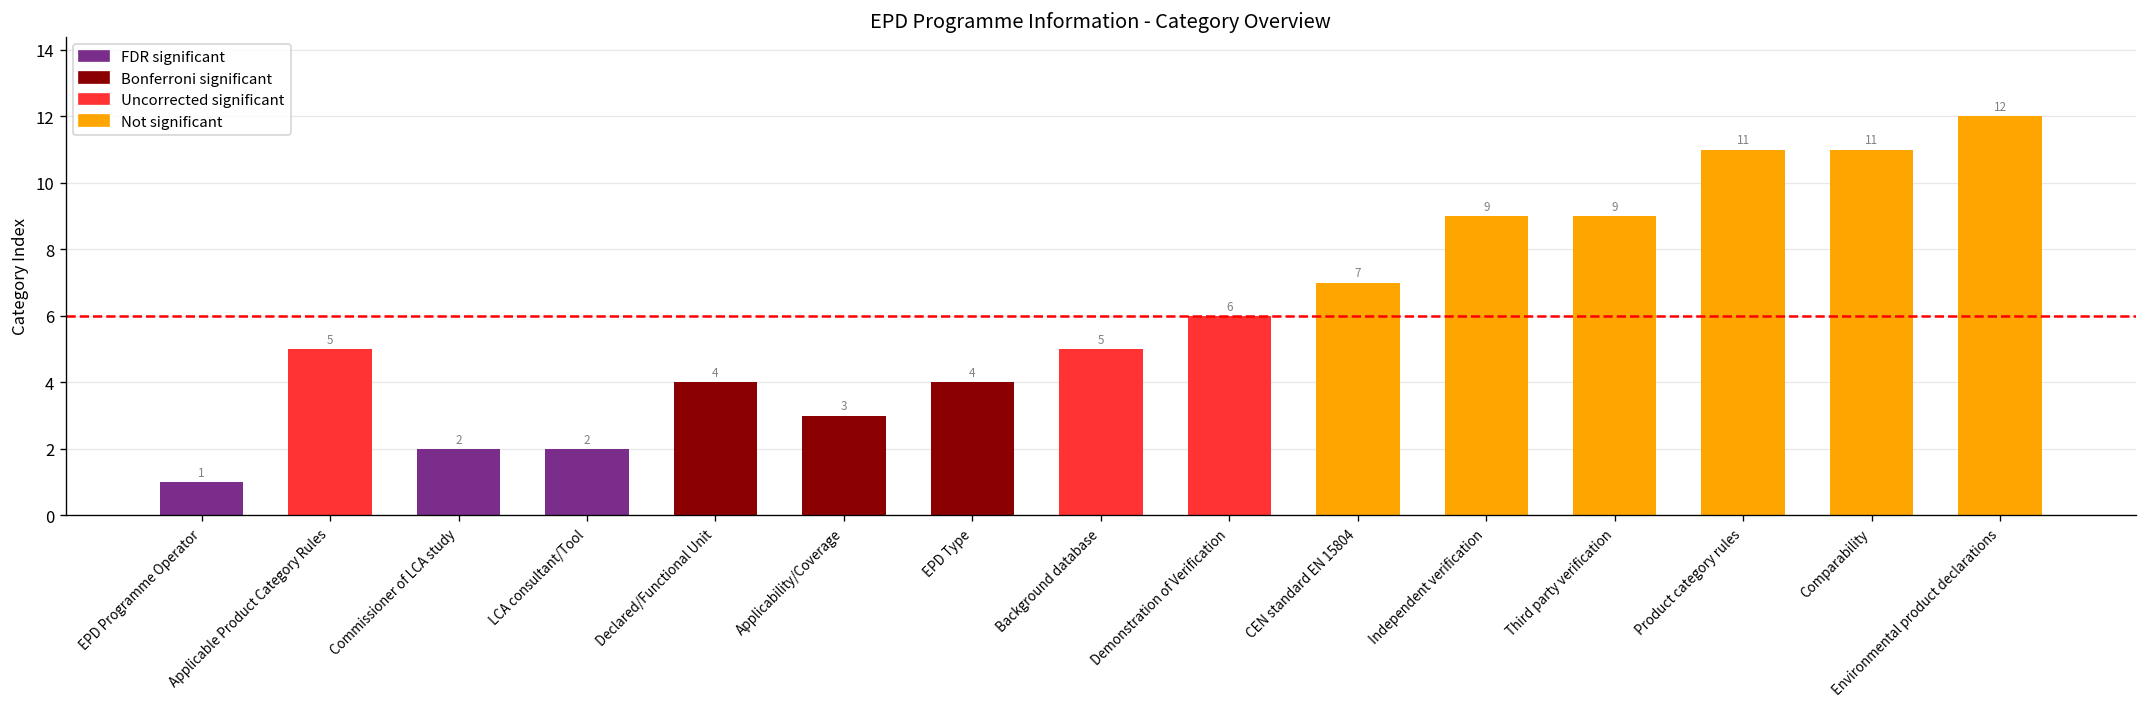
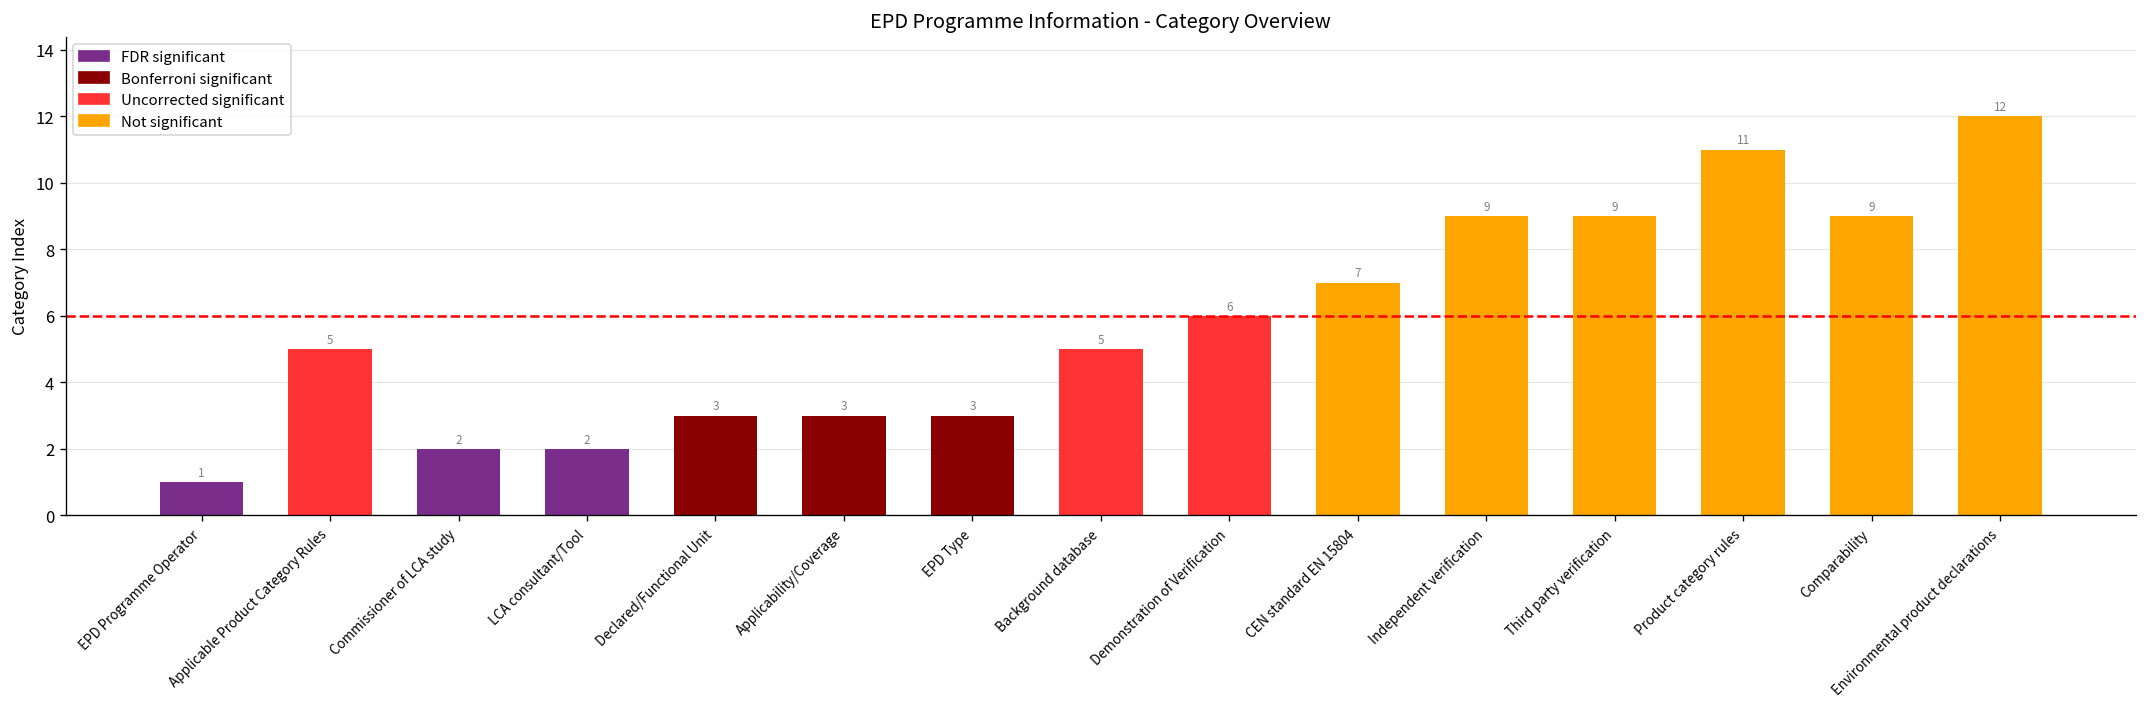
  {
    "EPD Programme Operator": 1,
    "Applicable Product Category Rules": 5,
    "Commissioner of LCA study": 2,
    "LCA consultant/Tool": 2,
-   "Declared/Functional Unit": 4,
+   "Declared/Functional Unit": 3,
    "Applicability/Coverage": 3,
-   "EPD Type": 4,
+   "EPD Type": 3,
    "Background database": 5,
    "Demonstration of Verification": 6,
    "CEN standard EN 15804": 7,
    "Independent verification": 9,
    "Third party verification": 9,
    "Product category rules": 11,
-   "Comparability": 11,
+   "Comparability": 9,
    "Environmental product declarations": 12
  }
